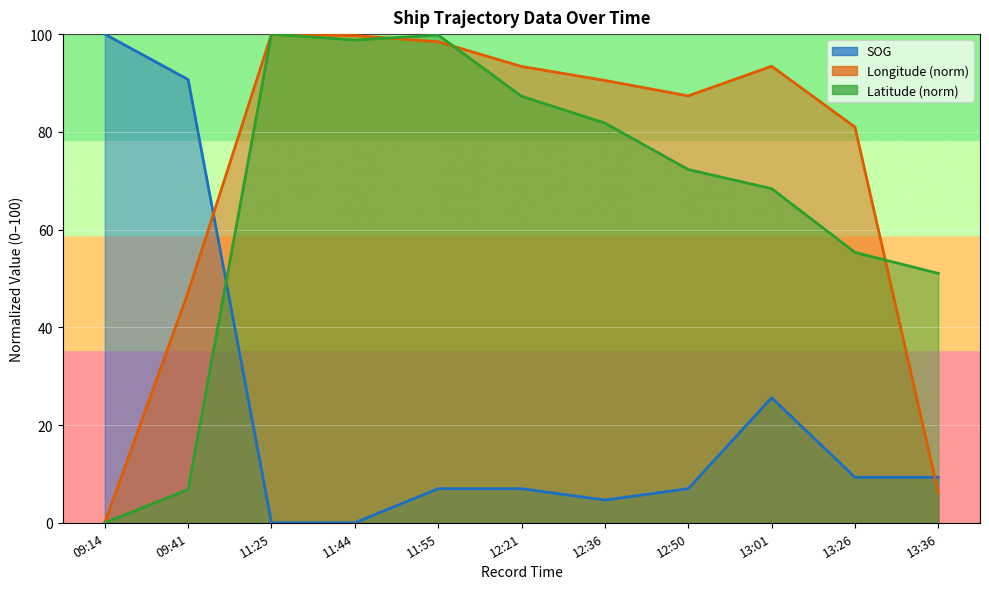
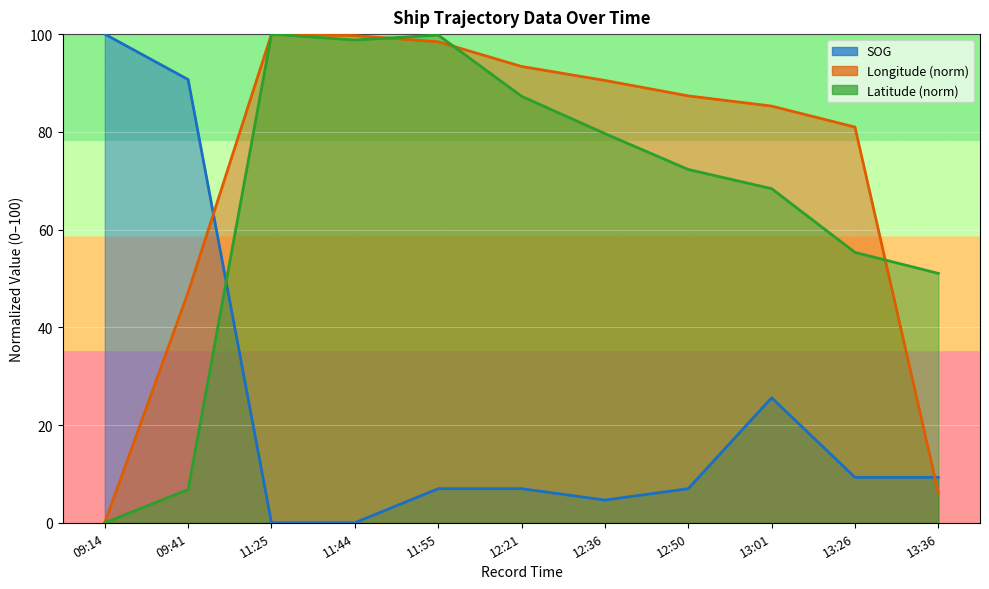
  {
    "SOG": {
      "09:14": 100,
      "09:41": 91,
      "11:25": 0,
      "11:44": 0,
      "11:55": 7,
      "12:21": 7,
      "12:36": 5,
      "12:50": 7,
      "13:01": 26,
      "13:26": 9,
      "13:36": 9
    },
    "Longitude (norm)": {
      "09:41": 47,
      "11:44": 100,
      "11:55": 98,
      "12:21": 93,
      "12:36": 91,
      "12:50": 87,
-     "13:01": 93,
+     "13:01": 85,
      "13:26": 81,
      "13:36": 6
    },
    "Latitude (norm)": {
      "09:41": 7,
      "11:44": 99,
      "11:55": 100,
      "12:21": 87,
-     "12:36": 82,
+     "12:36": 80,
      "12:50": 72,
      "13:01": 68,
      "13:26": 55,
      "13:36": 51
    }
  }
